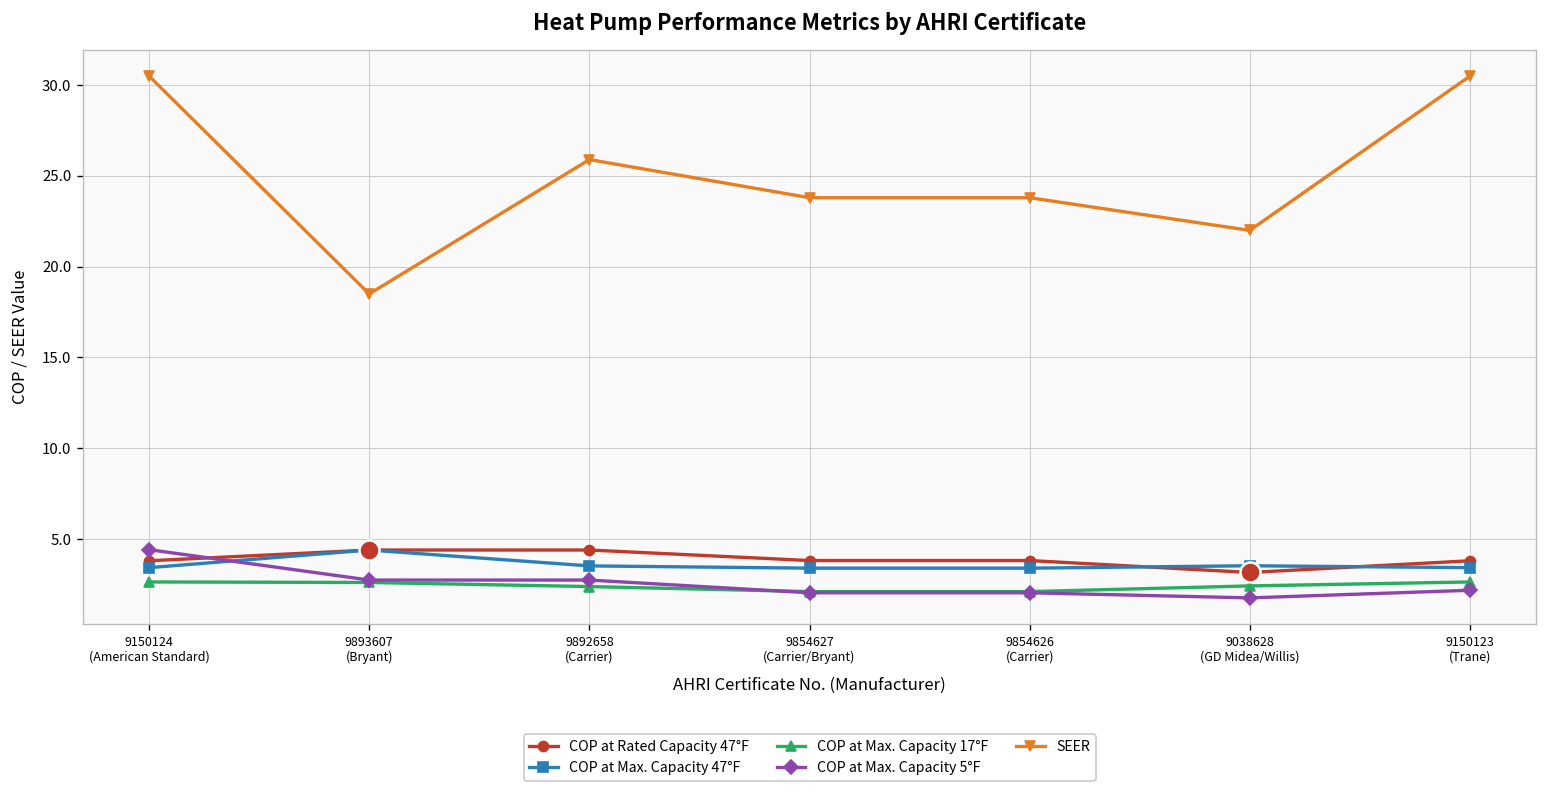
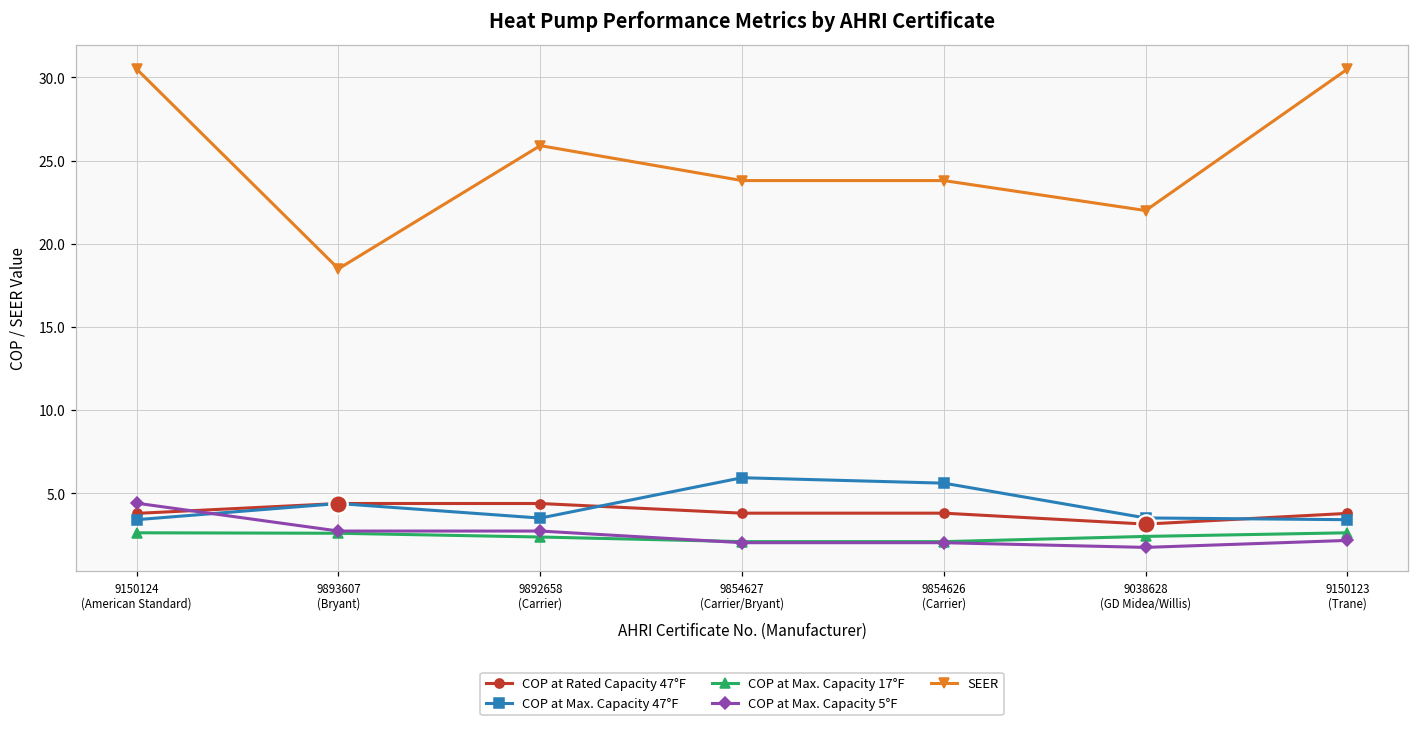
  {
    "COP at Max. Capacity 47°F": {
      "9150124 (American Standard)": 3.4,
      "9892658 (Carrier)": 3.5,
-     "9854627 (Carrier/Bryant)": 3.4,
-     "9854626 (Carrier)": 3.4,
+     "9854627 (Carrier/Bryant)": 5.9,
+     "9854626 (Carrier)": 5.6,
      "9038628 (GD Midea/Willis)": 3.5,
      "9150123 (Trane)": 3.4
    },
    "COP at Max. Capacity 17°F": {
      "9150124 (American Standard)": 2.6,
      "9892658 (Carrier)": 2.4,
      "9038628 (GD Midea/Willis)": 2.4,
      "9150123 (Trane)": 2.6
    },
    "COP at Max. Capacity 5°F": {
      "9150124 (American Standard)": 4.4,
      "9892658 (Carrier)": 2.7,
      "9038628 (GD Midea/Willis)": 1.8,
      "9150123 (Trane)": 2.2
    },
    "SEER": {
      "9150124 (American Standard)": 30.5,
      "9893607 (Bryant)": 18.5,
      "9892658 (Carrier)": 25.9,
      "9854627 (Carrier/Bryant)": 23.8,
      "9854626 (Carrier)": 23.8,
      "9038628 (GD Midea/Willis)": 22.0,
      "9150123 (Trane)": 30.5
    }
  }
